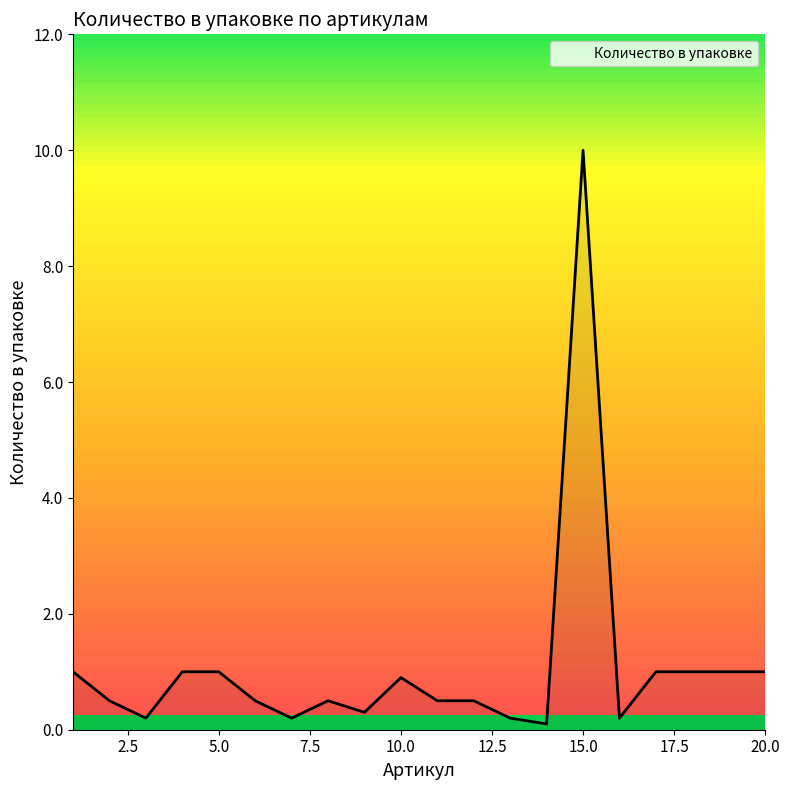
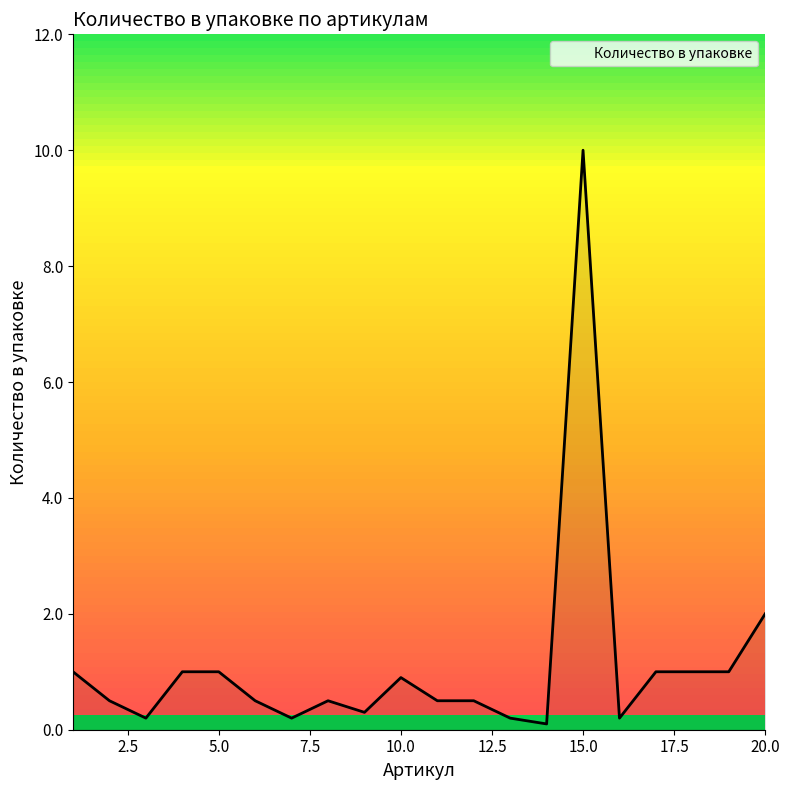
  {
    "5.0": 1,
    "10.0": 0.9,
    "15.0": 10,
-   "20.0": 1
+   "20.0": 2
  }
